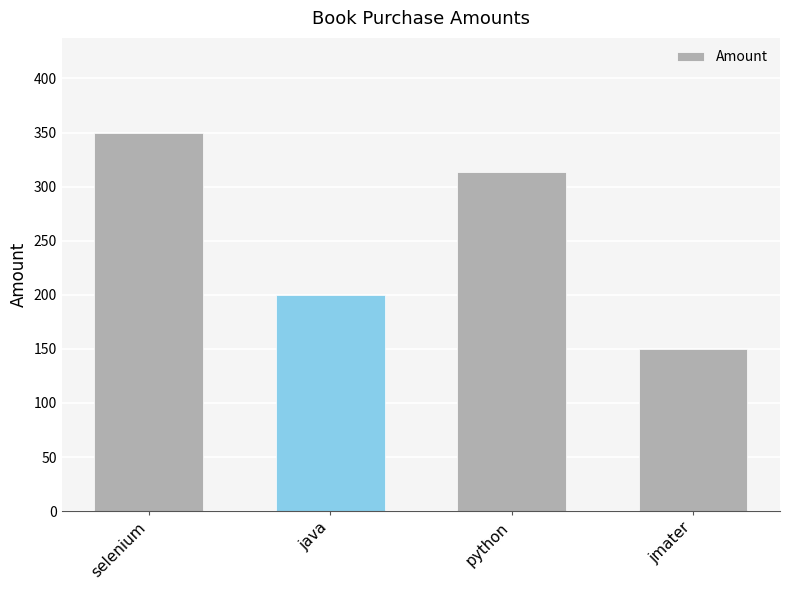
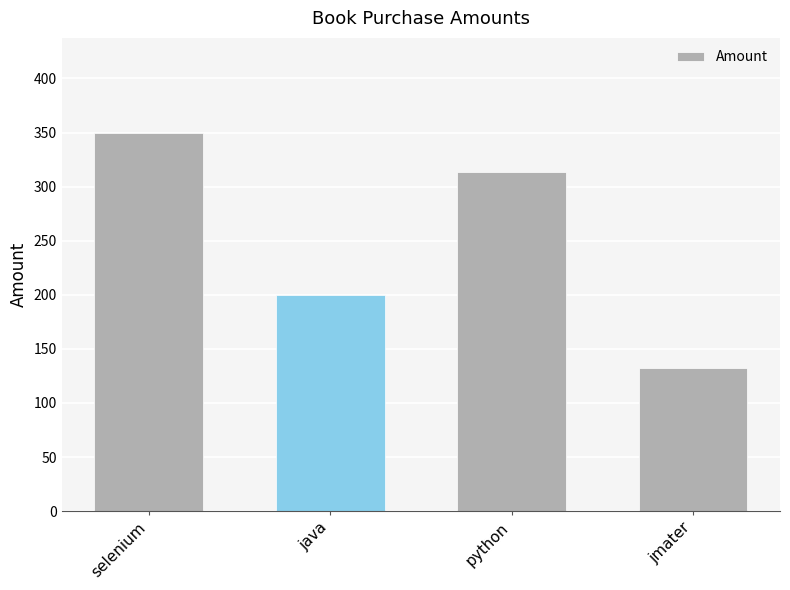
  {
    "selenium": 350,
    "java": 200,
    "python": 313,
-   "jmater": 150
+   "jmater": 132
  }
